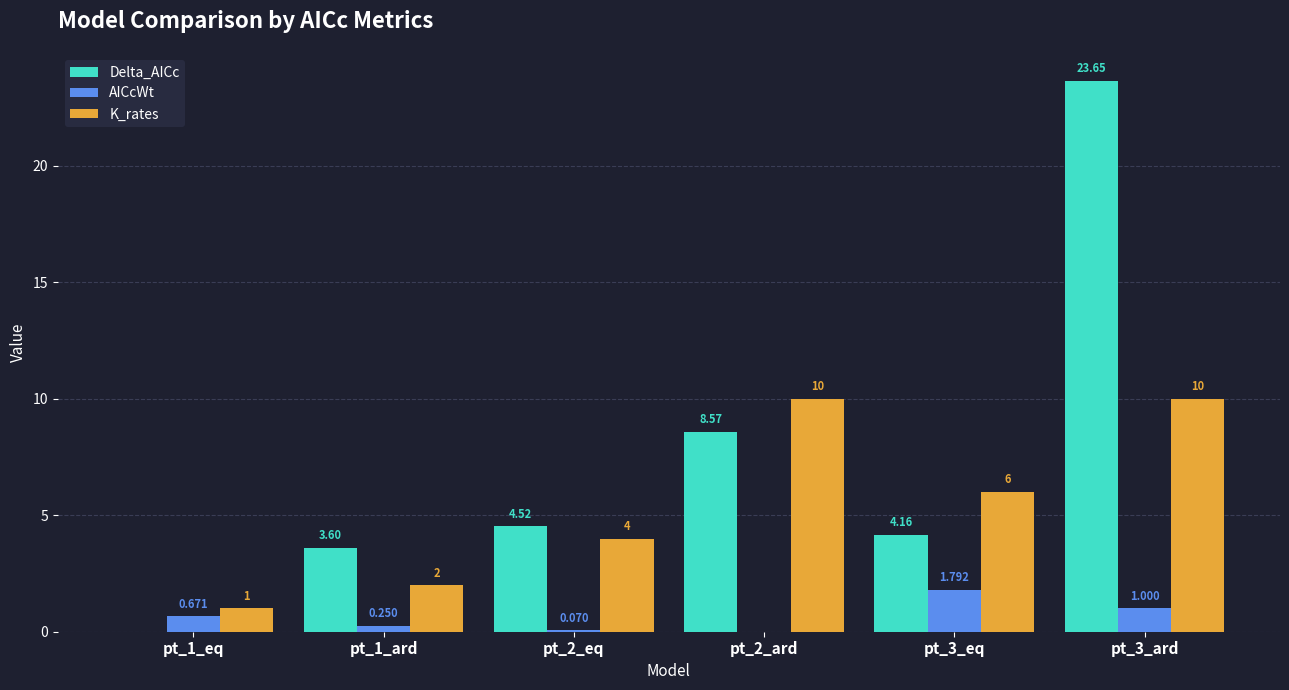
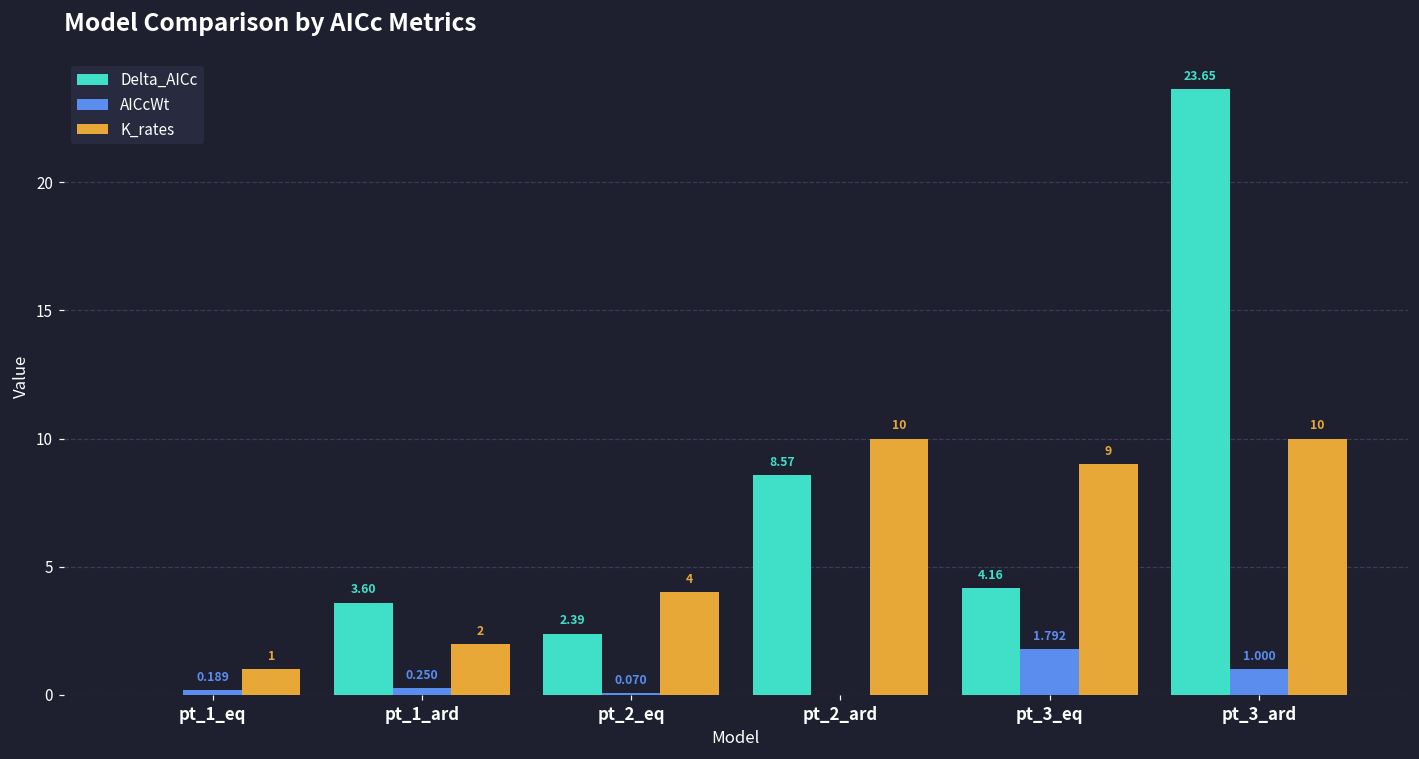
  {
    "Delta_AICc": {
      "pt_1_ard": 3.60,
-     "pt_2_eq": 4.52,
+     "pt_2_eq": 2.39,
      "pt_2_ard": 8.57,
      "pt_3_eq": 4.16,
      "pt_3_ard": 23.65
    },
    "AICcWt": {
-     "pt_1_eq": 0.671,
+     "pt_1_eq": 0.189,
      "pt_1_ard": 0.250,
      "pt_2_eq": 0.070,
      "pt_3_eq": 1.792,
      "pt_3_ard": 1.000
    },
    "K_rates": {
      "pt_1_eq": 1,
      "pt_1_ard": 2,
      "pt_2_eq": 4,
      "pt_2_ard": 10,
-     "pt_3_eq": 6,
+     "pt_3_eq": 9,
      "pt_3_ard": 10
    }
  }
